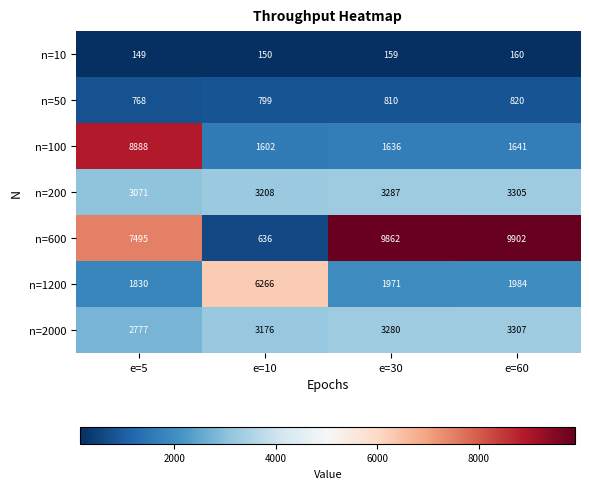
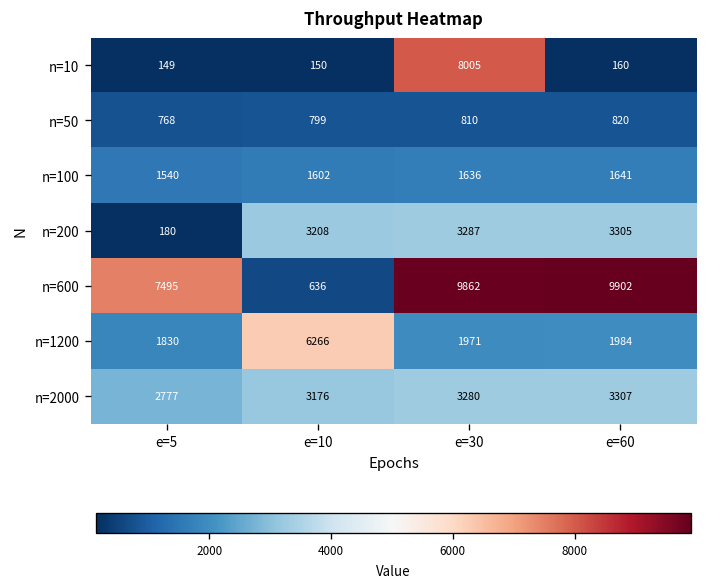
  {
    "n=10": {
      "e=5": 149,
      "e=10": 150,
-     "e=30": 159,
+     "e=30": 8005,
      "e=60": 160
    },
    "n=50": {
      "e=5": 768,
      "e=10": 799,
      "e=30": 810,
      "e=60": 820
    },
    "n=100": {
-     "e=5": 8888,
+     "e=5": 1540,
      "e=10": 1602,
      "e=30": 1636,
      "e=60": 1641
    },
    "n=200": {
-     "e=5": 3071,
+     "e=5": 180,
      "e=10": 3208,
      "e=30": 3287,
      "e=60": 3305
    },
    "n=600": {
      "e=5": 7495,
      "e=10": 636,
      "e=30": 9862,
      "e=60": 9902
    },
    "n=1200": {
      "e=5": 1830,
      "e=10": 6266,
      "e=30": 1971,
      "e=60": 1984
    },
    "n=2000": {
      "e=5": 2777,
      "e=10": 3176,
      "e=30": 3280,
      "e=60": 3307
    }
  }
